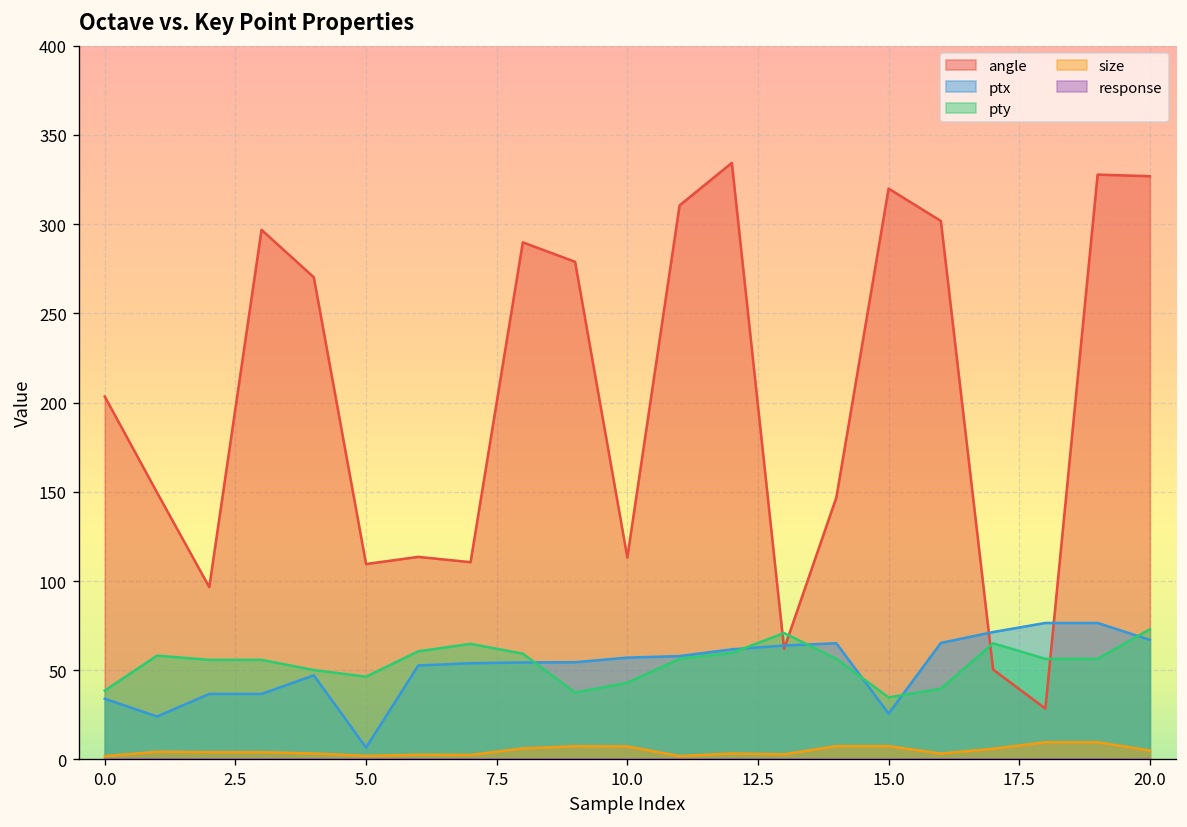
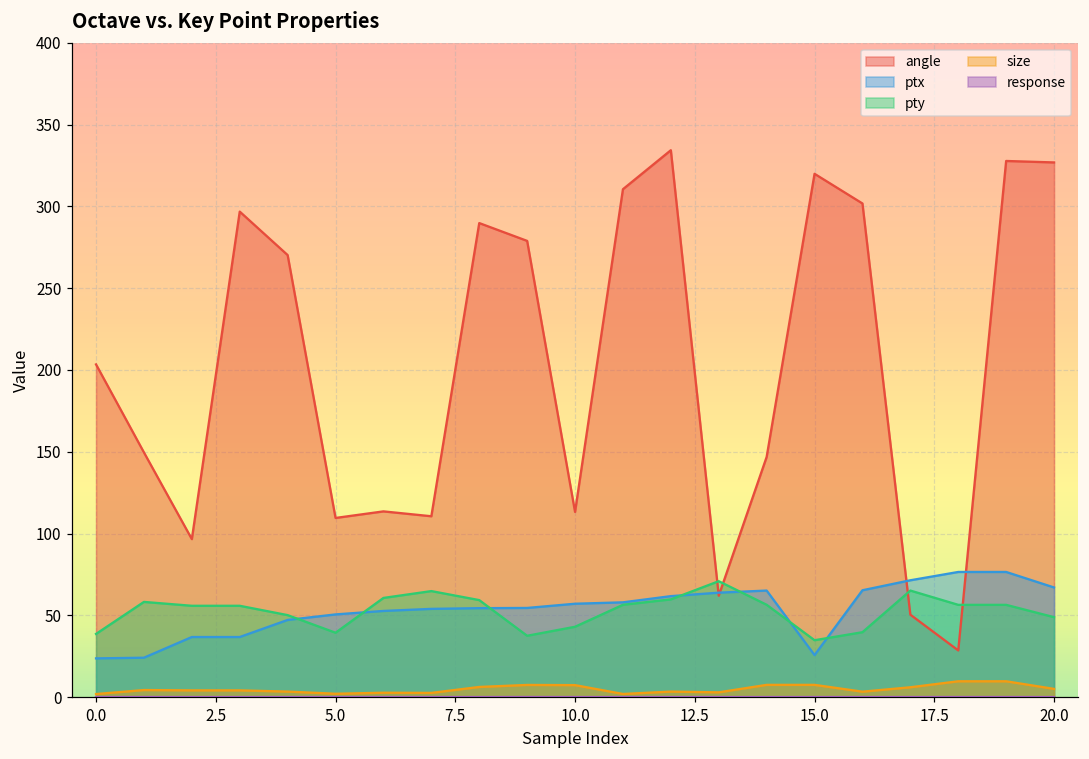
  {
    "angle": {
      "0.0": 203,
      "5.0": 110,
      "10.0": 113,
      "15.0": 320,
      "20.0": 327
    },
    "ptx": {
-     "0.0": 34,
-     "5.0": 7,
+     "0.0": 24,
+     "5.0": 51,
      "10.0": 57,
      "15.0": 26,
      "20.0": 67
    },
    "pty": {
      "0.0": 39,
-     "5.0": 46,
+     "5.0": 39,
      "10.0": 43,
      "15.0": 35,
-     "20.0": 73
+     "20.0": 49
    },
    "size": {
      "0.0": 2,
      "5.0": 2,
      "10.0": 7,
      "15.0": 7,
      "20.0": 5
    },
    "response": {
      "0.0": 0,
      "5.0": 0,
      "10.0": 0,
      "15.0": 0,
      "20.0": 0
    }
  }
